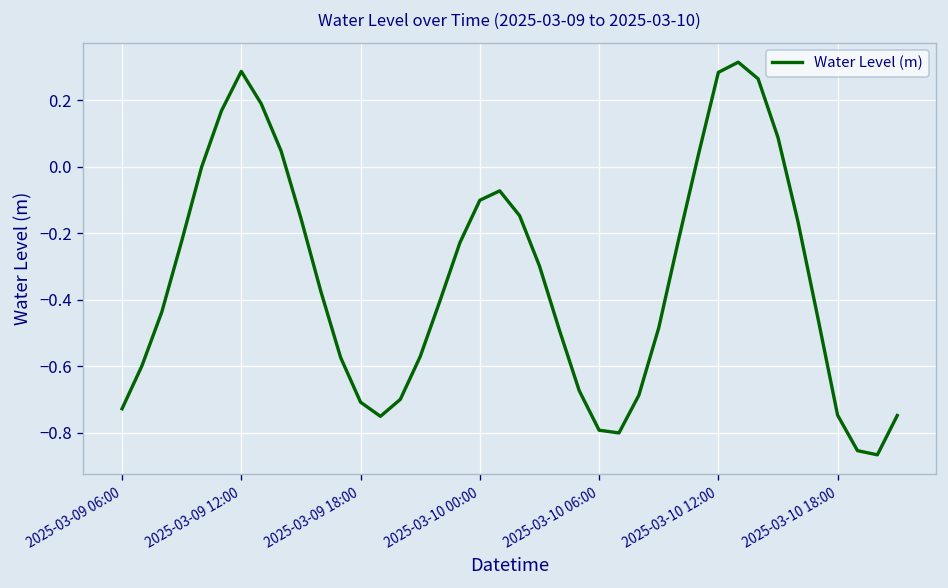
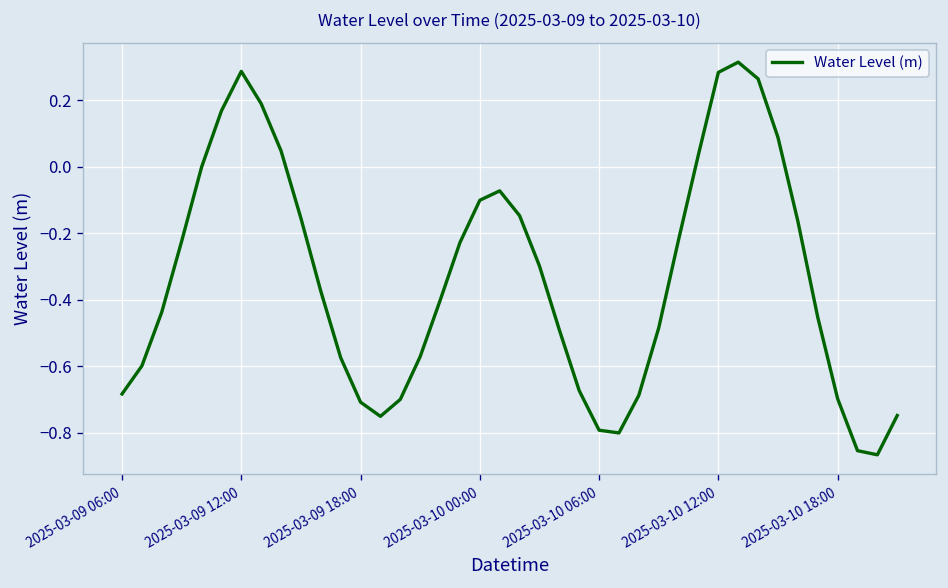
  {
-   "2025-03-09 06:00": -0.73,
+   "2025-03-09 06:00": -0.68,
    "2025-03-09 12:00": 0.29,
    "2025-03-09 18:00": -0.71,
    "2025-03-10 00:00": -0.10,
    "2025-03-10 06:00": -0.79,
    "2025-03-10 12:00": 0.28,
-   "2025-03-10 18:00": -0.75
+   "2025-03-10 18:00": -0.70
  }
